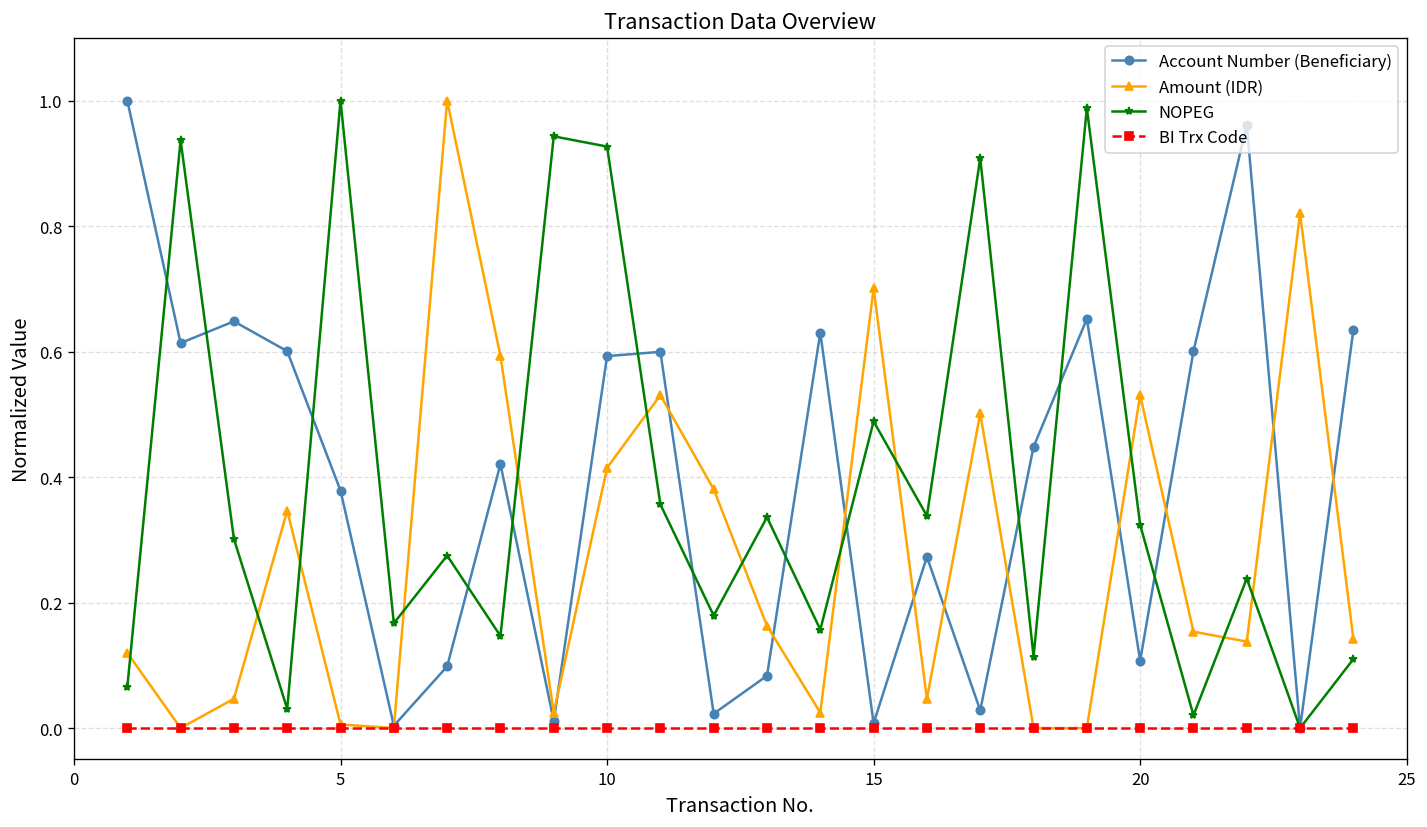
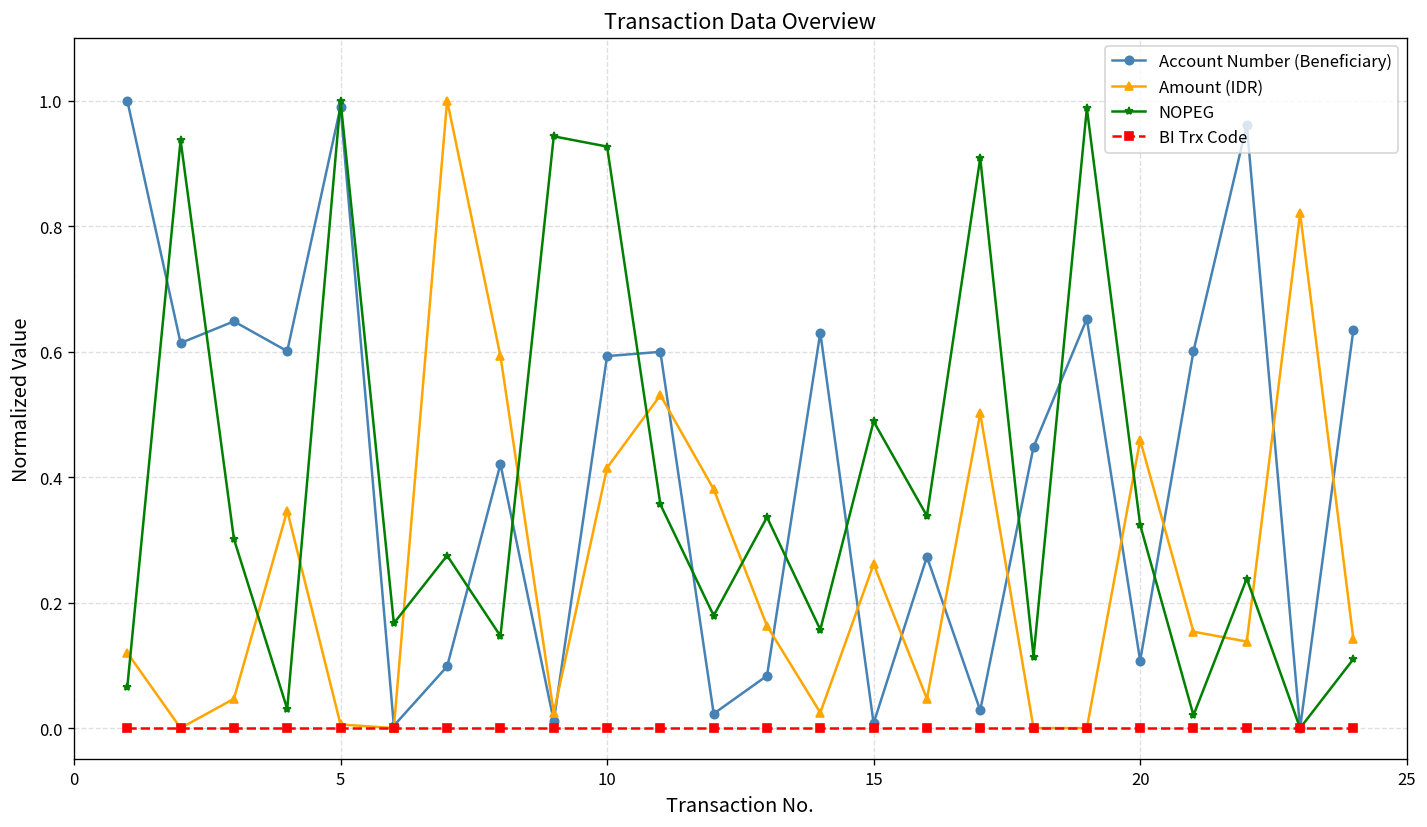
  {
    "Account Number (Beneficiary)": {
-     "5": 0.38,
+     "5": 0.99,
      "10": 0.59,
      "15": 0.01,
      "20": 0.11
    },
    "Amount (IDR)": {
      "5": 0.01,
      "10": 0.41,
-     "15": 0.70,
-     "20": 0.53
+     "15": 0.26,
+     "20": 0.46
    },
    "NOPEG": {
      "5": 1.00,
      "10": 0.93,
      "15": 0.49,
      "20": 0.32
    },
    "BI Trx Code": {
      "5": 0.00,
      "10": 0.00,
      "15": 0.00,
      "20": 0.00
    }
  }
